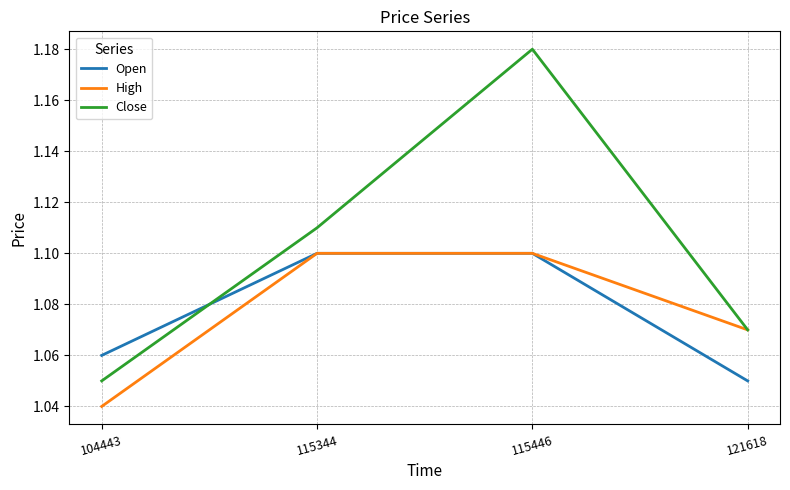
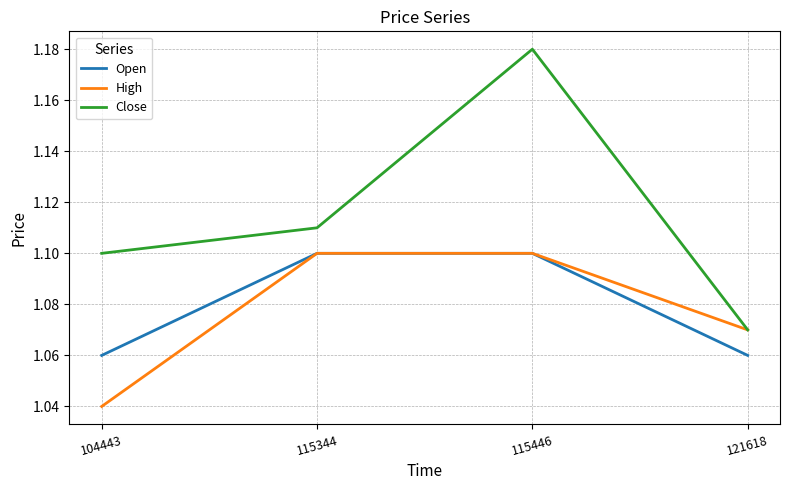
  {
    "Open": {
      "104443": 1.06,
-     "121618": 1.05
+     "121618": 1.06
    },
    "High": {
      "104443": 1.04
    },
    "Close": {
-     "104443": 1.05,
+     "104443": 1.10,
      "115344": 1.11,
      "115446": 1.18
    }
  }
